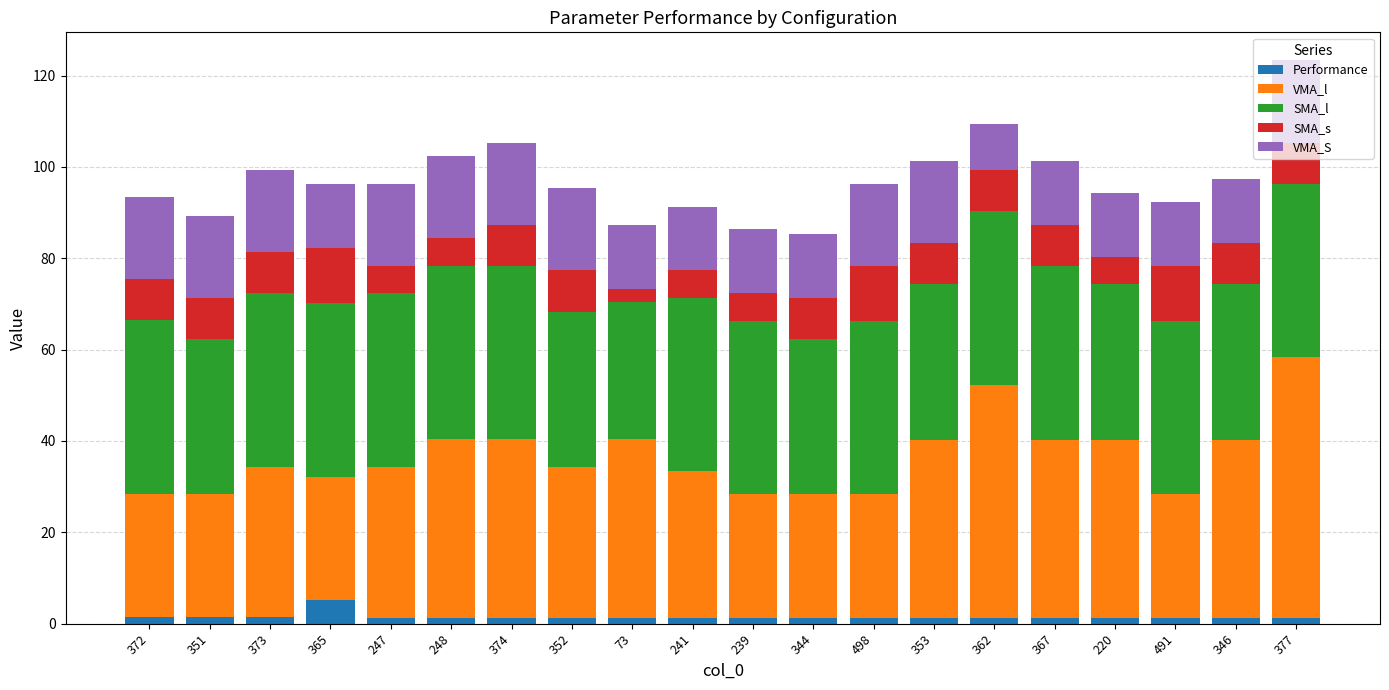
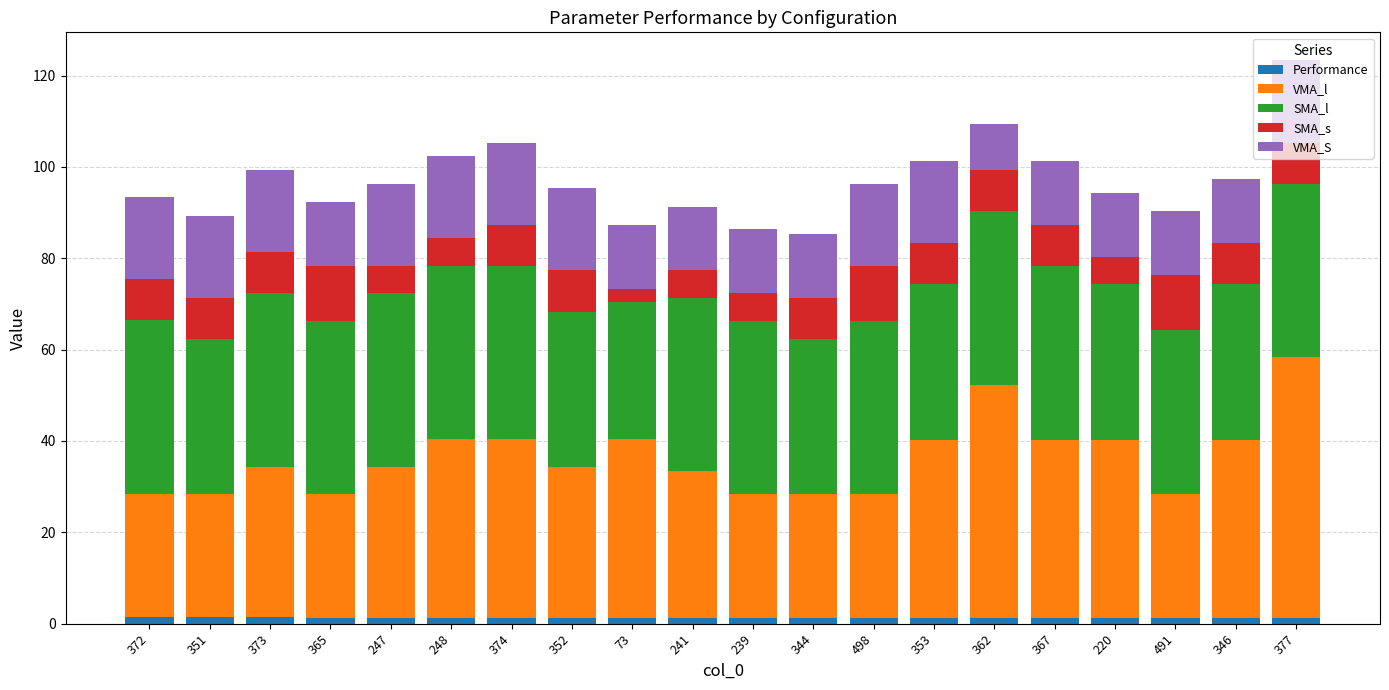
  {
    "Performance": {
      "372": 1,
      "351": 1,
      "373": 1,
-     "365": 5,
+     "365": 1,
      "247": 1,
      "248": 1,
      "374": 1,
      "352": 1,
      "73": 1,
      "241": 1,
      "239": 1,
      "344": 1,
      "498": 1,
      "353": 1,
      "362": 1,
      "367": 1,
      "220": 1,
      "491": 1,
      "346": 1,
      "377": 1
    },
    "VMA_l": {
      "372": 27,
      "351": 27,
      "373": 33,
      "365": 27,
      "247": 33,
      "248": 39,
      "374": 39,
      "352": 33,
      "73": 39,
      "241": 32,
      "239": 27,
      "344": 27,
      "498": 27,
      "353": 39,
      "362": 51,
      "367": 39,
      "220": 39,
      "491": 27,
      "346": 39,
      "377": 57
    },
    "SMA_l": {
      "372": 38,
      "351": 34,
      "373": 38,
      "365": 38,
      "247": 38,
      "248": 38,
      "374": 38,
      "352": 34,
      "73": 30,
      "241": 38,
      "239": 38,
      "344": 34,
      "498": 38,
      "353": 34,
      "362": 38,
      "367": 38,
      "220": 34,
-     "491": 38,
+     "491": 36,
      "346": 34,
      "377": 38
    },
    "SMA_s": {
      "372": 9,
      "351": 9,
      "373": 9,
      "365": 12,
      "247": 6,
      "248": 6,
      "374": 9,
      "352": 9,
      "73": 3,
      "241": 6,
      "239": 6,
      "344": 9,
      "498": 12,
      "353": 9,
      "362": 9,
      "367": 9,
      "220": 6,
      "491": 12,
      "346": 9
    },
    "VMA_S": {
      "372": 18,
      "351": 18,
      "373": 18,
      "365": 14,
      "247": 18,
      "248": 18,
      "374": 18,
      "352": 18,
      "73": 14,
      "241": 14,
      "239": 14,
      "344": 14,
      "498": 18,
      "353": 18,
      "362": 10,
      "367": 14,
      "220": 14,
      "491": 14,
      "346": 14
    }
  }
